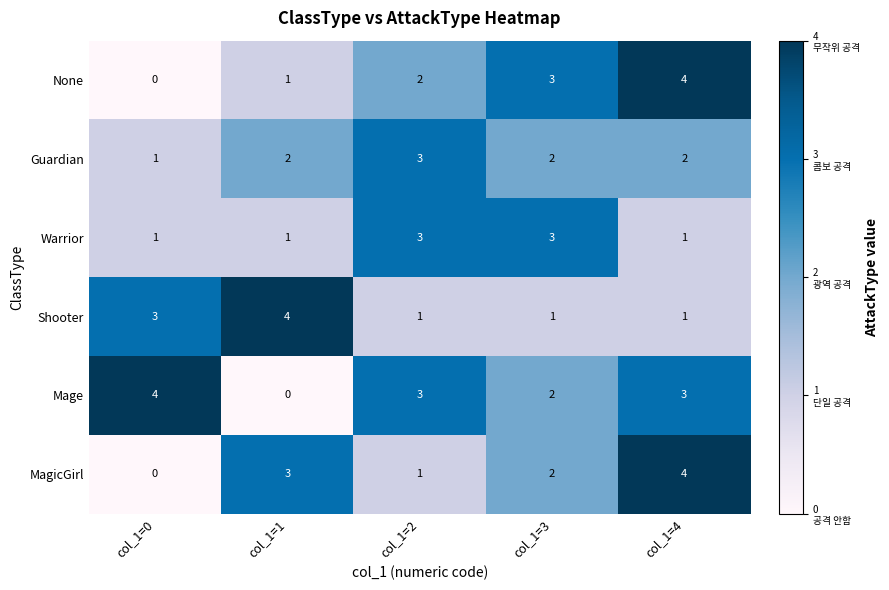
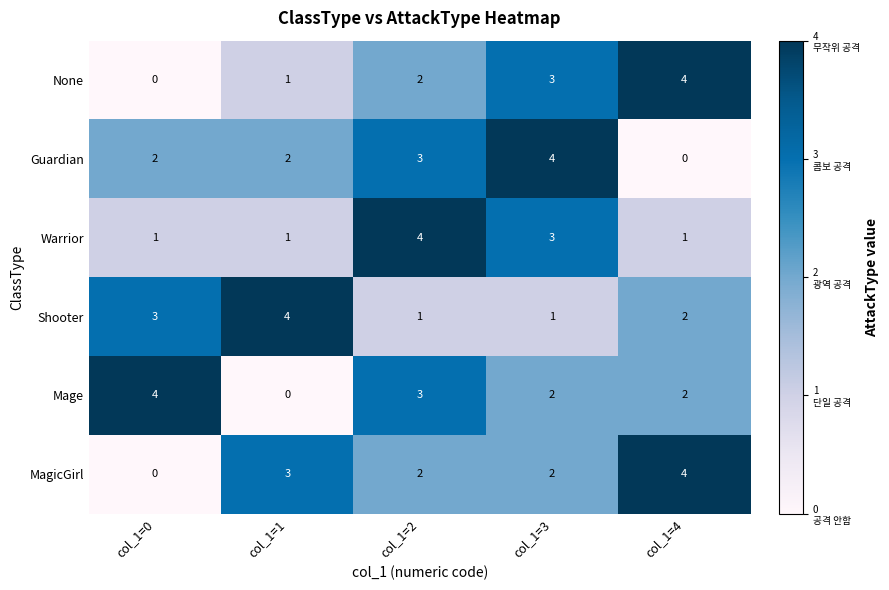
  {
    "None": {
      "col_1=0": 0,
      "col_1=1": 1,
      "col_1=2": 2,
      "col_1=3": 3,
      "col_1=4": 4
    },
    "Guardian": {
-     "col_1=0": 1,
+     "col_1=0": 2,
      "col_1=1": 2,
      "col_1=2": 3,
-     "col_1=3": 2,
-     "col_1=4": 2
+     "col_1=3": 4,
+     "col_1=4": 0
    },
    "Warrior": {
      "col_1=0": 1,
      "col_1=1": 1,
-     "col_1=2": 3,
+     "col_1=2": 4,
      "col_1=3": 3,
      "col_1=4": 1
    },
    "Shooter": {
      "col_1=0": 3,
      "col_1=1": 4,
      "col_1=2": 1,
      "col_1=3": 1,
-     "col_1=4": 1
+     "col_1=4": 2
    },
    "Mage": {
      "col_1=0": 4,
      "col_1=1": 0,
      "col_1=2": 3,
      "col_1=3": 2,
-     "col_1=4": 3
+     "col_1=4": 2
    },
    "MagicGirl": {
      "col_1=0": 0,
      "col_1=1": 3,
-     "col_1=2": 1,
+     "col_1=2": 2,
      "col_1=3": 2,
      "col_1=4": 4
    }
  }
